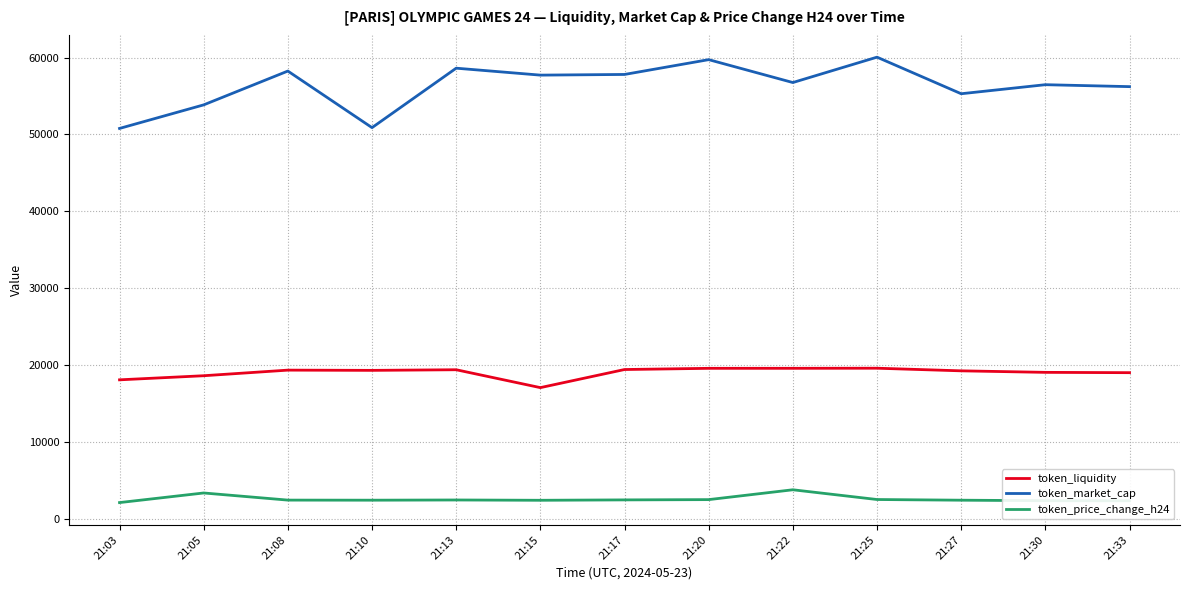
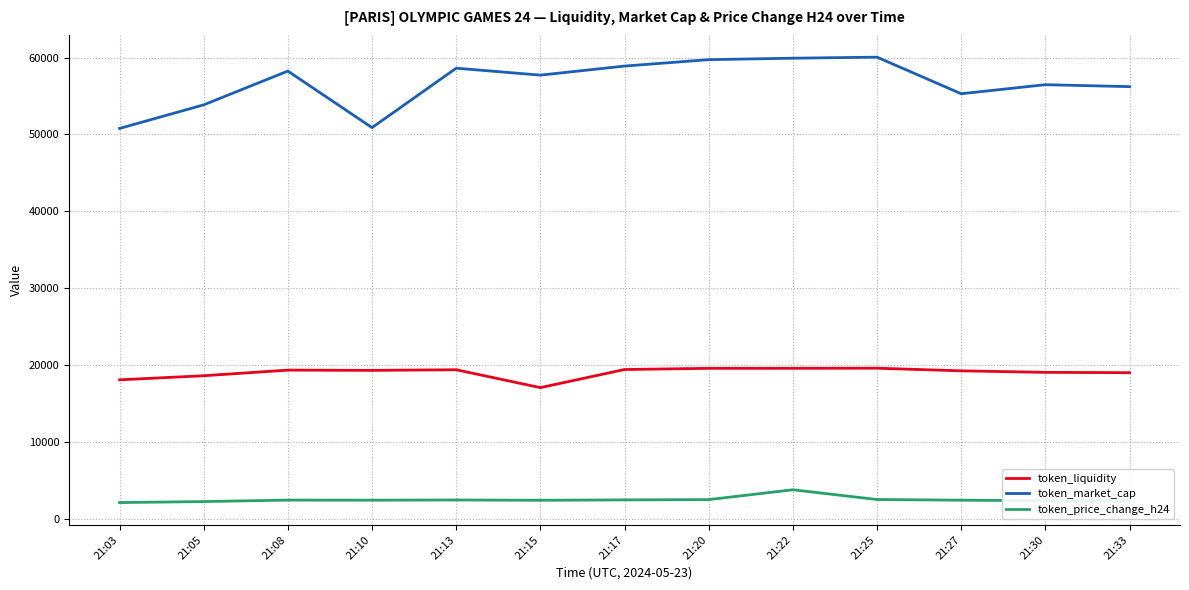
  {
    "token_liquidity": {
      "21:03": 18000,
      "21:05": 19000,
      "21:08": 19000,
      "21:10": 19000,
      "21:13": 19000,
      "21:15": 17000,
      "21:17": 19000,
      "21:20": 20000,
      "21:22": 20000,
      "21:25": 20000,
      "21:27": 19000,
      "21:30": 19000,
      "21:33": 19000
    },
    "token_market_cap": {
      "21:03": 51000,
      "21:05": 54000,
      "21:08": 58000,
      "21:10": 51000,
      "21:13": 59000,
      "21:15": 58000,
-     "21:17": 58000,
+     "21:17": 59000,
      "21:20": 60000,
-     "21:22": 57000,
+     "21:22": 60000,
      "21:25": 60000,
      "21:27": 55000,
      "21:30": 56000,
      "21:33": 56000
    },
    "token_price_change_h24": {
      "21:03": 2000,
-     "21:05": 3000,
+     "21:05": 2000,
      "21:08": 2000,
      "21:10": 2000,
      "21:13": 2000,
      "21:15": 2000,
      "21:17": 2000,
      "21:20": 2000,
      "21:22": 4000,
      "21:25": 2000,
      "21:27": 2000
    }
  }
